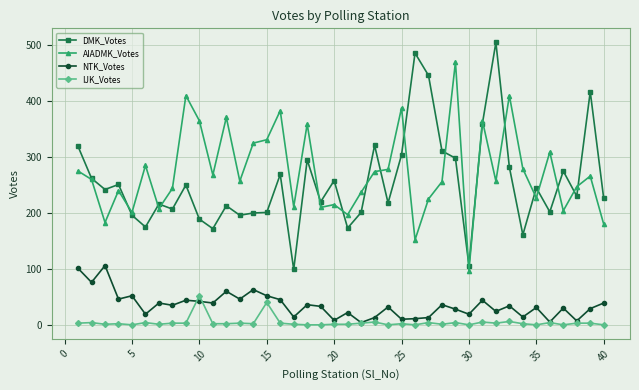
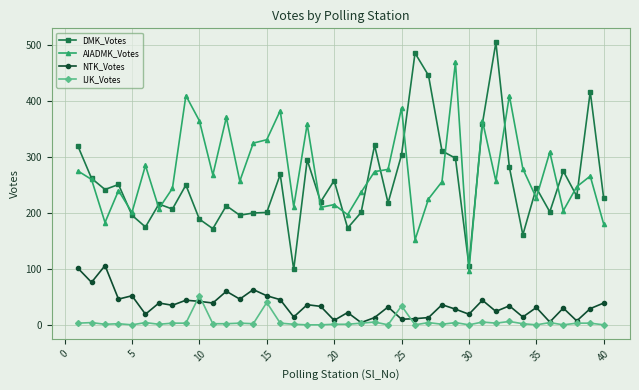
  {
    "IJK_Votes": {
      "5": 0,
      "10": 50,
      "15": 40,
      "20": 0,
-     "25": 0,
+     "25": 30,
      "30": 0,
      "35": 0,
      "40": 0
    }
  }
